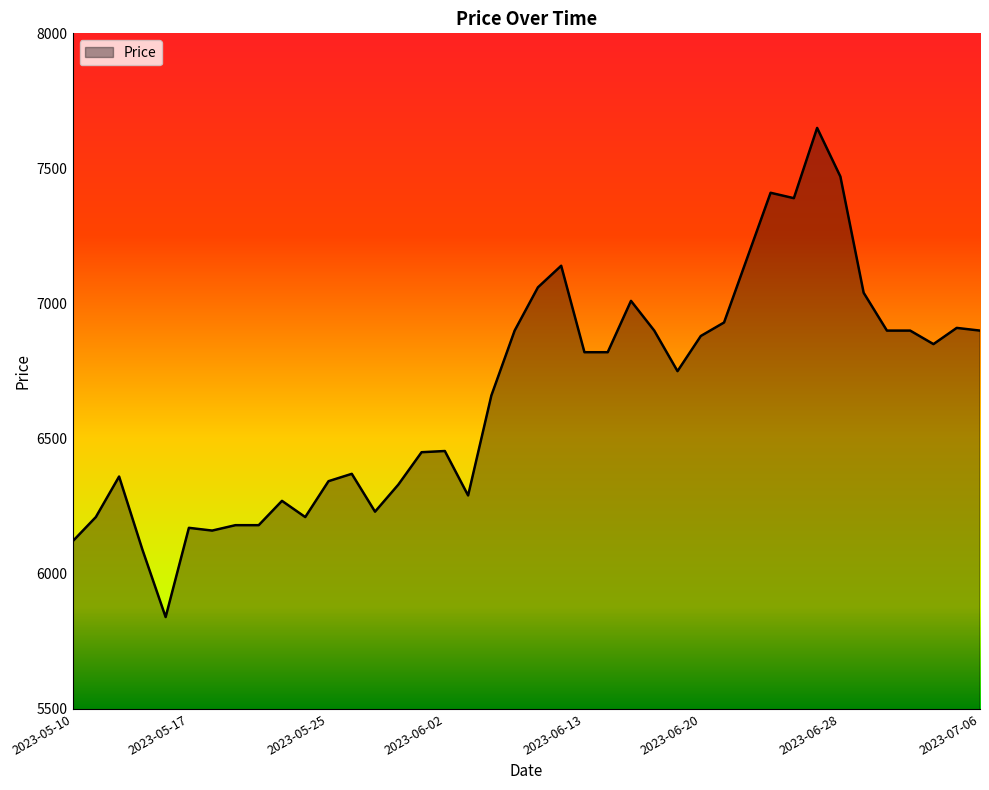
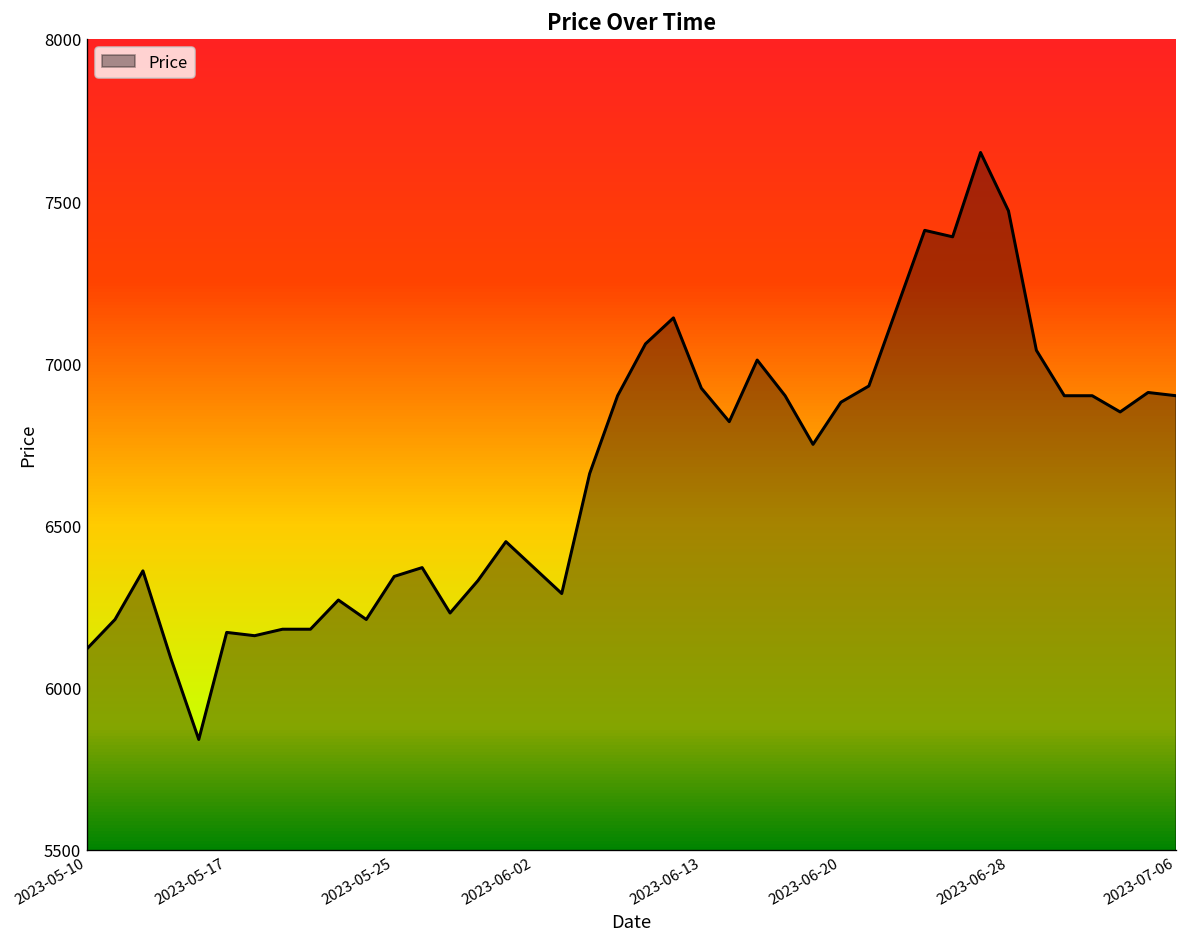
  {
    "2023-05-10": 6120,
    "2023-05-17": 6170,
    "2023-05-25": 6340,
-   "2023-06-02": 6450,
-   "2023-06-13": 6820,
+   "2023-06-02": 6370,
+   "2023-06-13": 6920,
    "2023-06-20": 6880,
    "2023-06-28": 7470,
    "2023-07-06": 6900
  }
